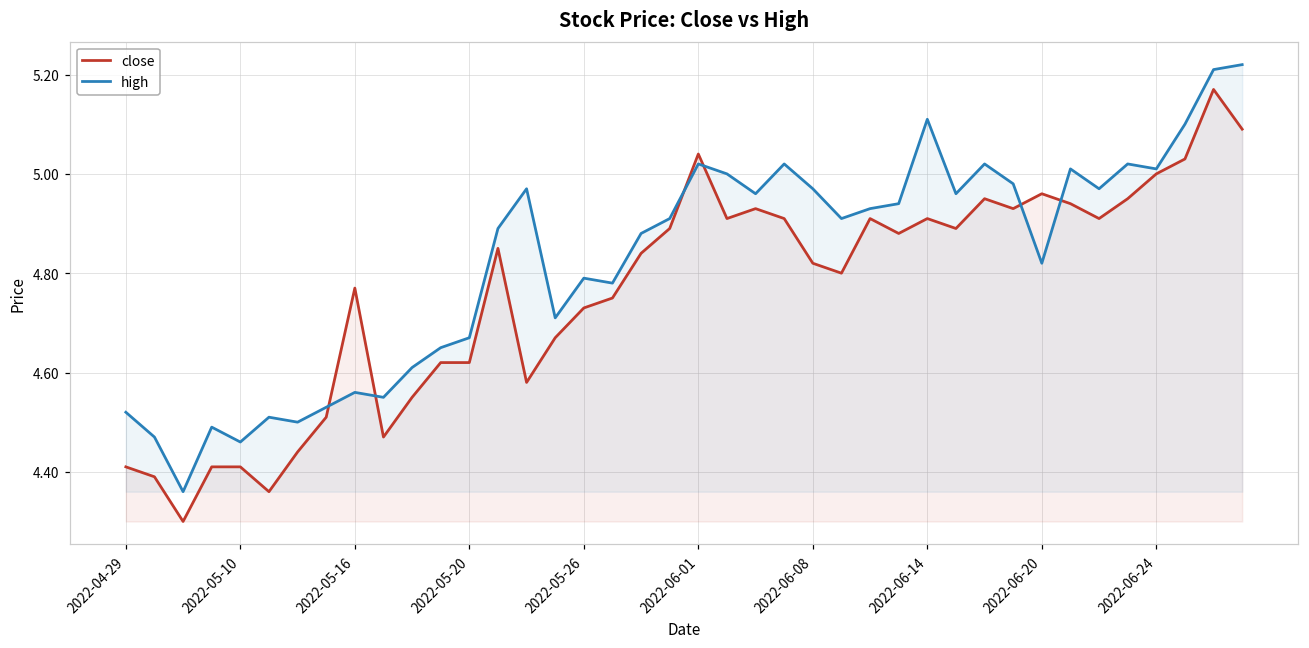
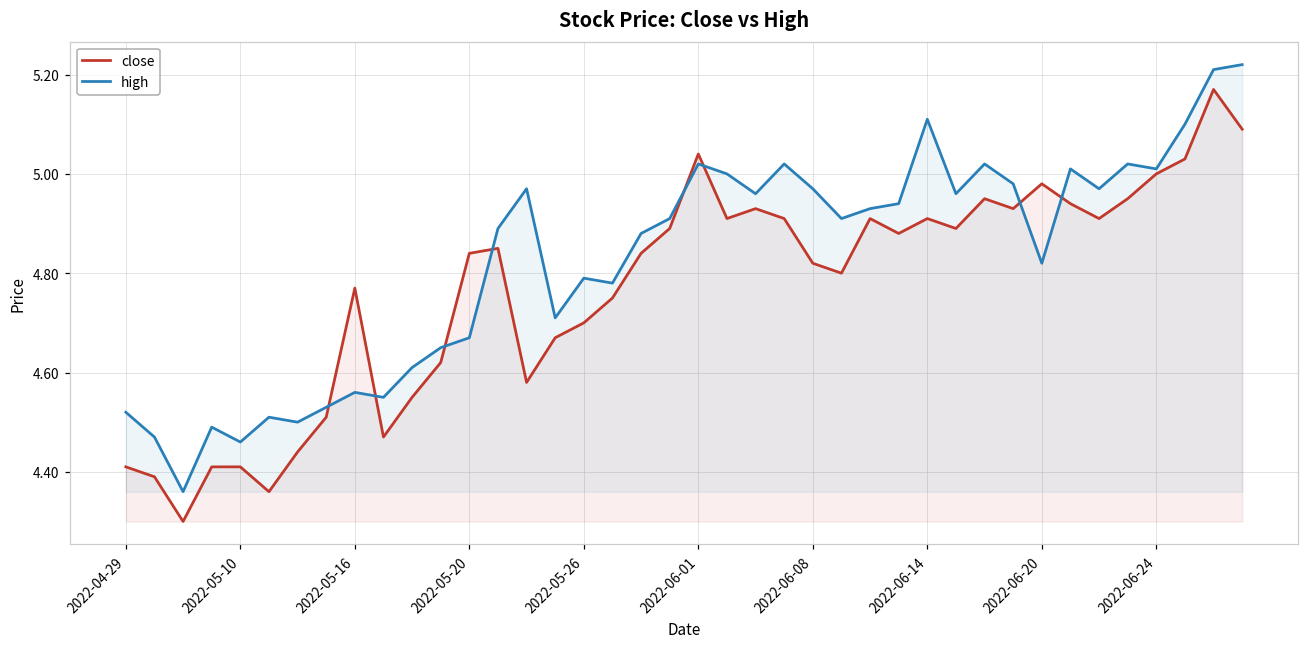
  {
    "close": {
      "2022-04-29": 4.41,
      "2022-05-10": 4.41,
      "2022-05-16": 4.77,
-     "2022-05-20": 4.62,
-     "2022-05-26": 4.73,
+     "2022-05-20": 4.84,
+     "2022-05-26": 4.70,
      "2022-06-01": 5.04,
      "2022-06-08": 4.82,
      "2022-06-14": 4.91,
-     "2022-06-20": 4.96,
+     "2022-06-20": 4.98,
      "2022-06-24": 5.00
    },
    "high": {
      "2022-04-29": 4.52,
      "2022-05-10": 4.46,
      "2022-05-16": 4.56,
      "2022-05-20": 4.67,
      "2022-05-26": 4.79,
      "2022-06-01": 5.02,
      "2022-06-08": 4.97,
      "2022-06-14": 5.11,
      "2022-06-20": 4.82,
      "2022-06-24": 5.01
    }
  }
